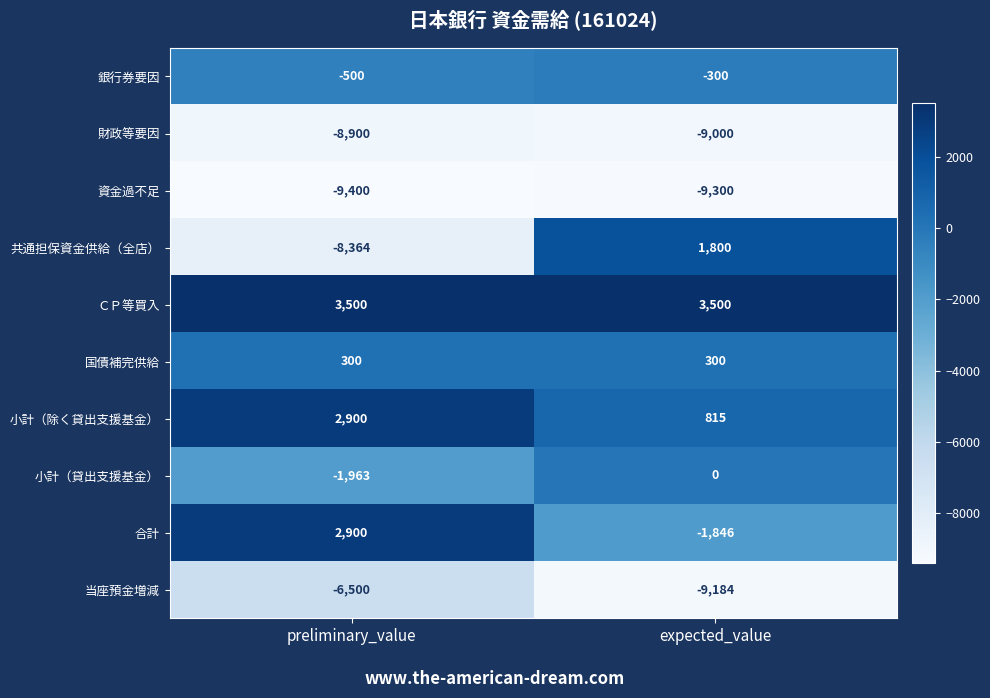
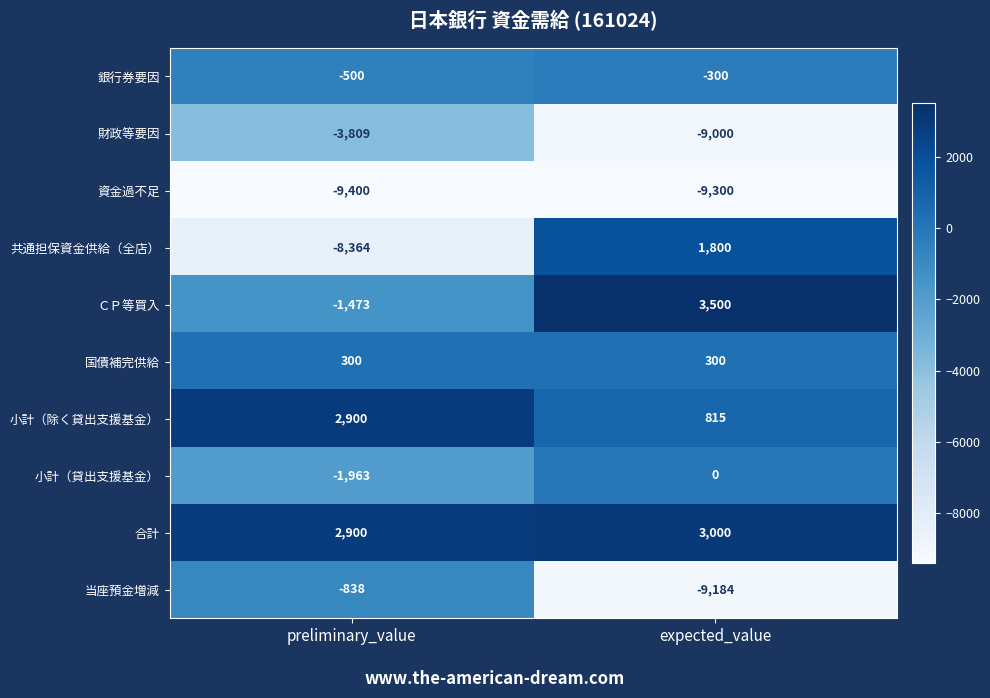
  {
    "銀行券要因": {
      "preliminary_value": "-500",
      "expected_value": "-300"
    },
    "財政等要因": {
-     "preliminary_value": "-8,900",
+     "preliminary_value": "-3,809",
      "expected_value": "-9,000"
    },
    "資金過不足": {
      "preliminary_value": "-9,400",
      "expected_value": "-9,300"
    },
    "共通担保資金供給（全店）": {
      "preliminary_value": "-8,364",
      "expected_value": "1,800"
    },
    "ＣＰ等買入": {
-     "preliminary_value": "3,500",
+     "preliminary_value": "-1,473",
      "expected_value": "3,500"
    },
    "国債補完供給": {
      "preliminary_value": "300",
      "expected_value": "300"
    },
    "小計（除く貸出支援基金）": {
      "preliminary_value": "2,900",
      "expected_value": "815"
    },
    "小計（貸出支援基金）": {
      "preliminary_value": "-1,963",
      "expected_value": "0"
    },
    "合計": {
      "preliminary_value": "2,900",
-     "expected_value": "-1,846"
+     "expected_value": "3,000"
    },
    "当座預金増減": {
-     "preliminary_value": "-6,500",
+     "preliminary_value": "-838",
      "expected_value": "-9,184"
    }
  }
